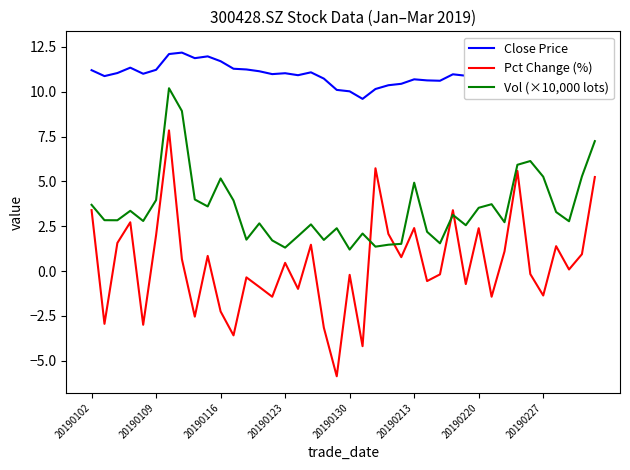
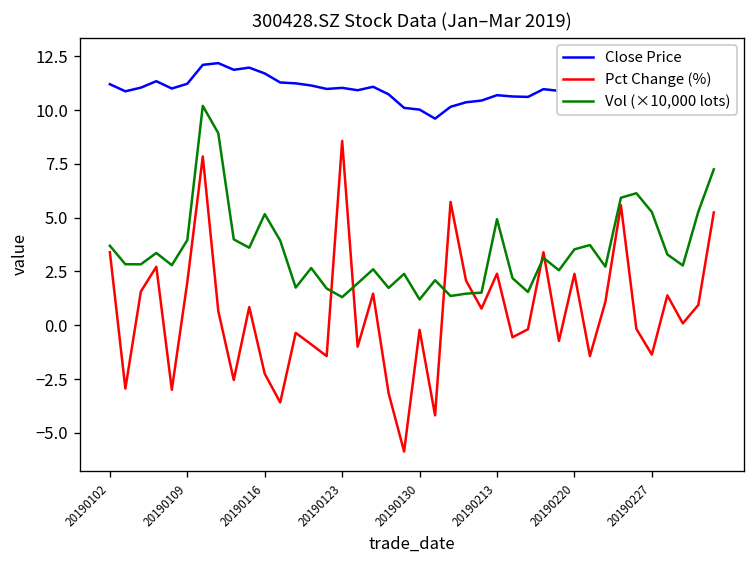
  {
    "Close Price": {
      "20190102": 11.2,
      "20190109": 11.2,
      "20190116": 11.7,
      "20190123": 11.0,
      "20190130": 10.0,
      "20190213": 10.7
    },
    "Pct Change (%)": {
      "20190102": 3.4,
      "20190109": 2.0,
      "20190116": -2.3,
-     "20190123": 0.5,
+     "20190123": 8.6,
      "20190130": -0.2,
      "20190213": 2.4,
      "20190220": 2.4,
      "20190227": -1.4
    },
    "Vol (×10,000 lots)": {
      "20190102": 3.7,
      "20190109": 4.0,
      "20190116": 5.2,
      "20190123": 1.3,
      "20190130": 1.2,
      "20190213": 4.9,
      "20190220": 3.5,
      "20190227": 5.3
    }
  }
